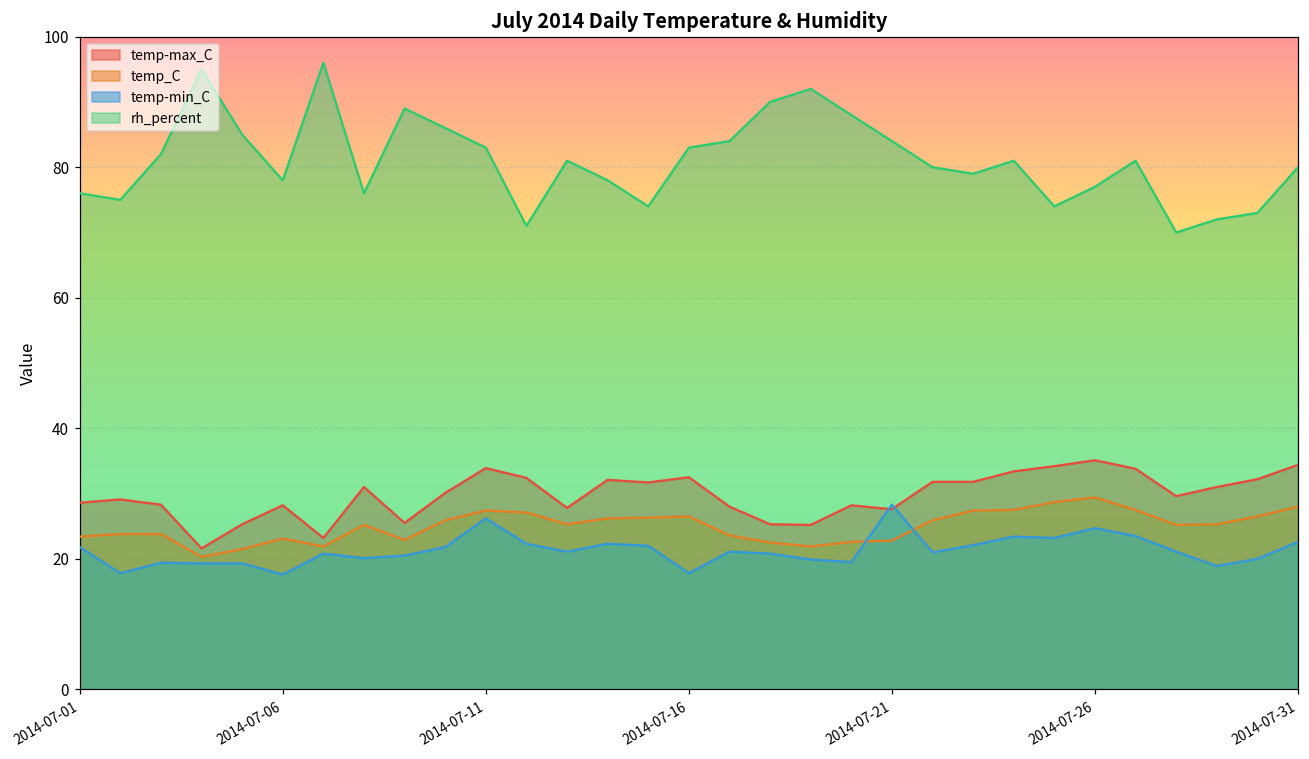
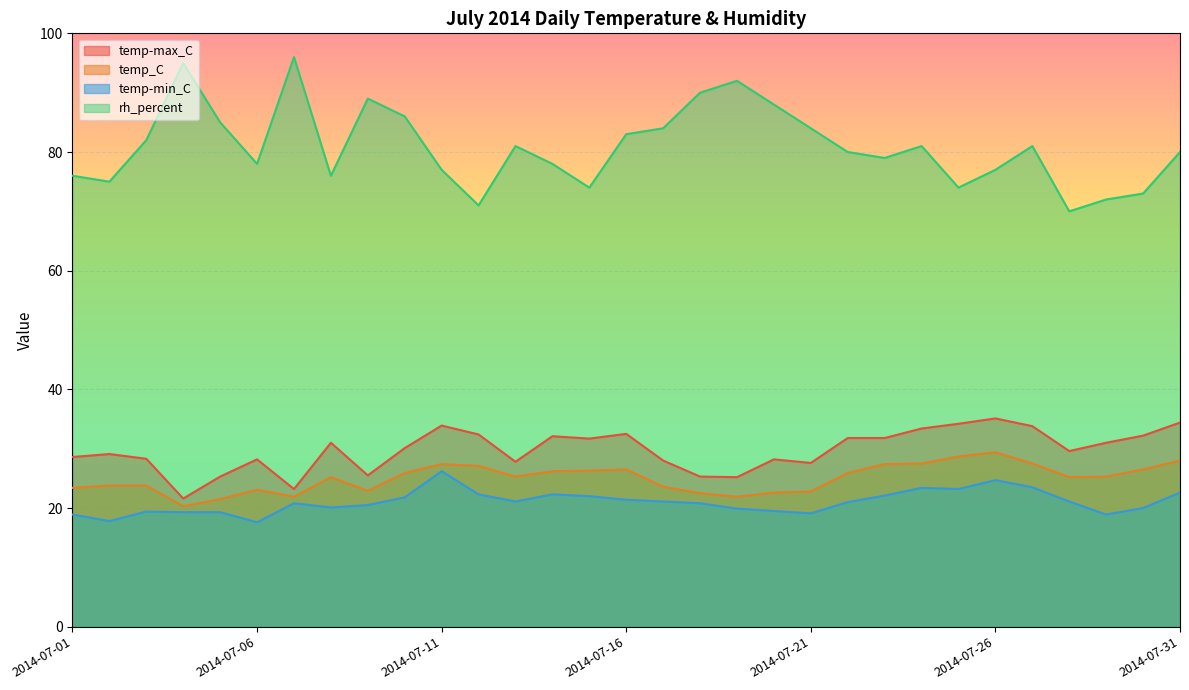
  {
    "temp-min_C": {
-     "2014-07-01": 22,
+     "2014-07-01": 19,
      "2014-07-06": 18,
      "2014-07-11": 26,
-     "2014-07-16": 18,
-     "2014-07-21": 28,
+     "2014-07-16": 21,
+     "2014-07-21": 19,
      "2014-07-26": 25,
      "2014-07-31": 23
    },
    "rh_percent": {
      "2014-07-01": 76,
      "2014-07-06": 78,
-     "2014-07-11": 83,
+     "2014-07-11": 77,
      "2014-07-16": 83,
      "2014-07-21": 84,
      "2014-07-26": 77,
      "2014-07-31": 80
    }
  }
